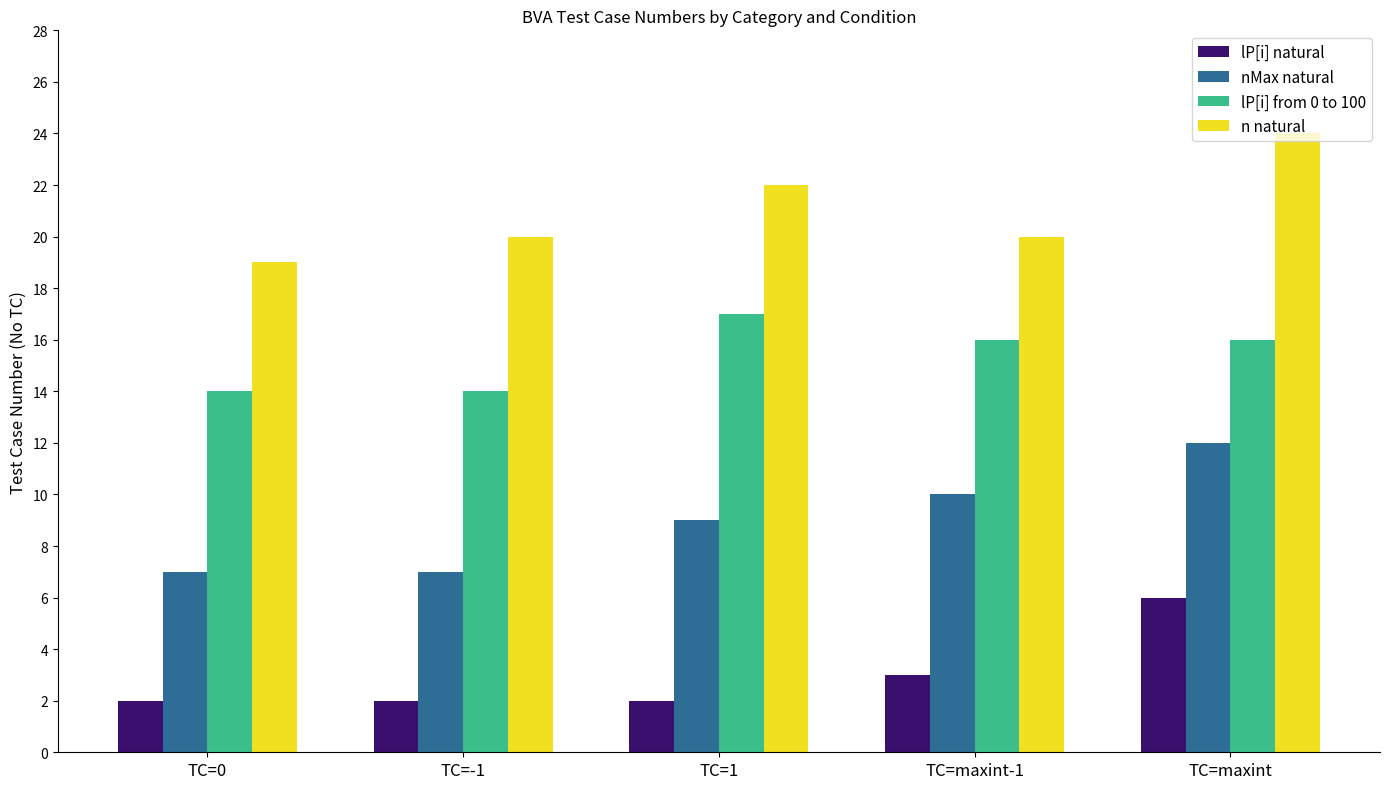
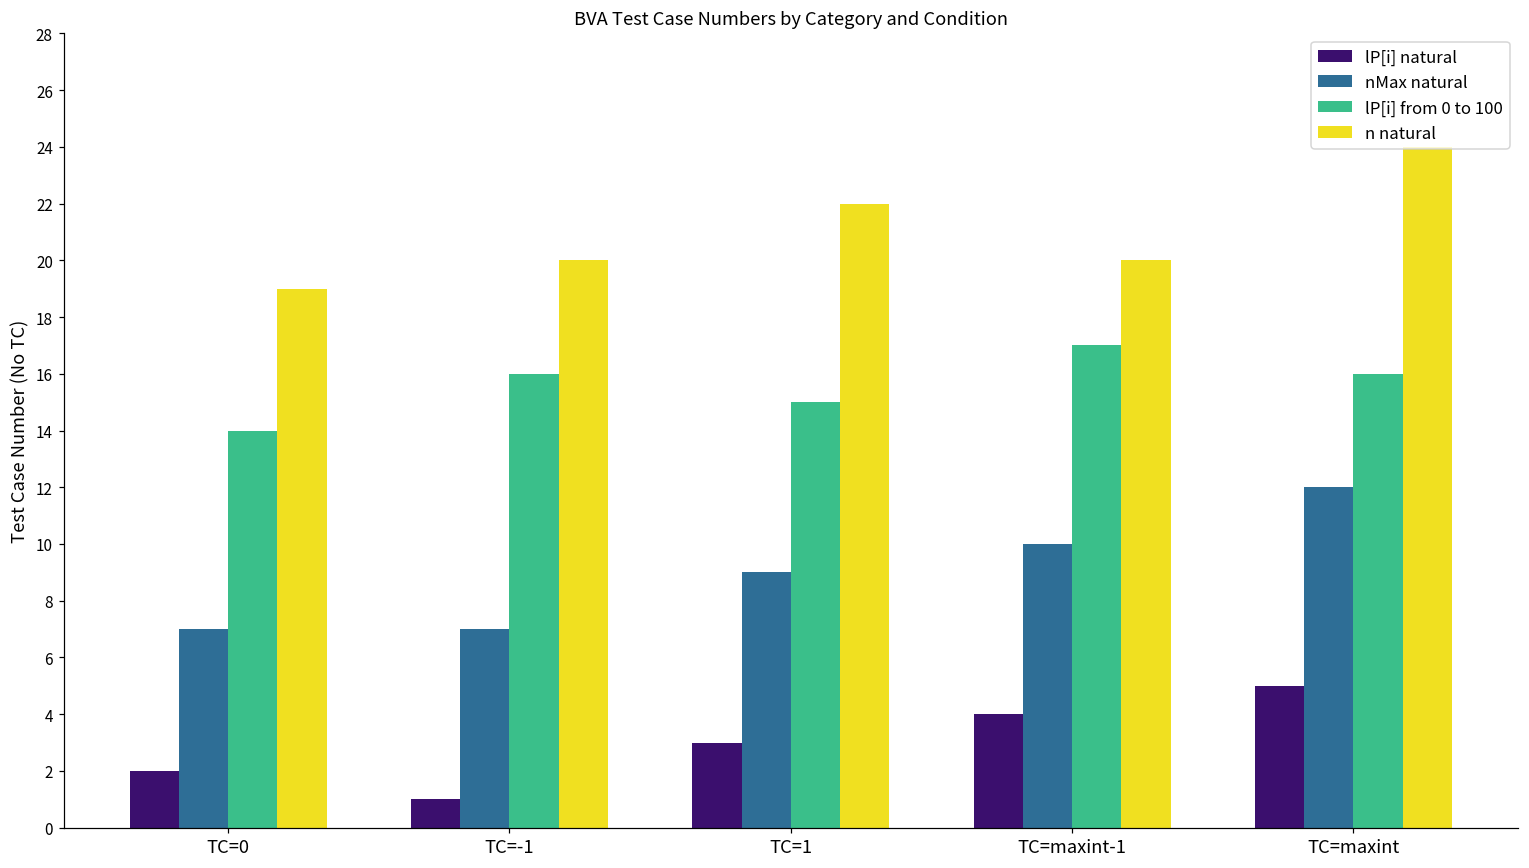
  {
    "lP[i] natural": {
      "TC=0": 2,
-     "TC=-1": 2,
-     "TC=1": 2,
-     "TC=maxint-1": 3,
-     "TC=maxint": 6
+     "TC=-1": 1,
+     "TC=1": 3,
+     "TC=maxint-1": 4,
+     "TC=maxint": 5
    },
    "nMax natural": {
      "TC=0": 7,
      "TC=-1": 7,
      "TC=1": 9,
      "TC=maxint-1": 10,
      "TC=maxint": 12
    },
    "lP[i] from 0 to 100": {
      "TC=0": 14,
-     "TC=-1": 14,
-     "TC=1": 17,
-     "TC=maxint-1": 16,
+     "TC=-1": 16,
+     "TC=1": 15,
+     "TC=maxint-1": 17,
      "TC=maxint": 16
    },
    "n natural": {
      "TC=0": 19,
      "TC=-1": 20,
      "TC=1": 22,
      "TC=maxint-1": 20
    }
  }
